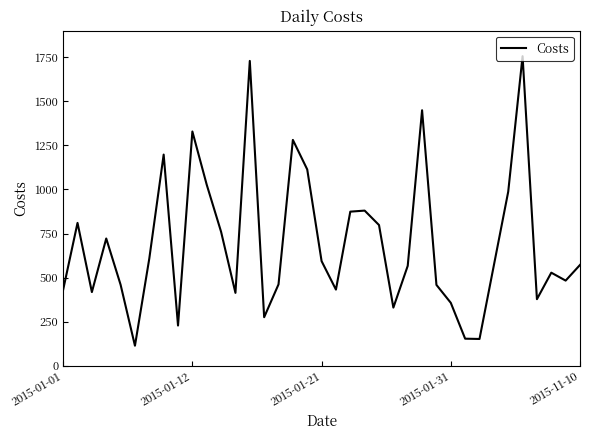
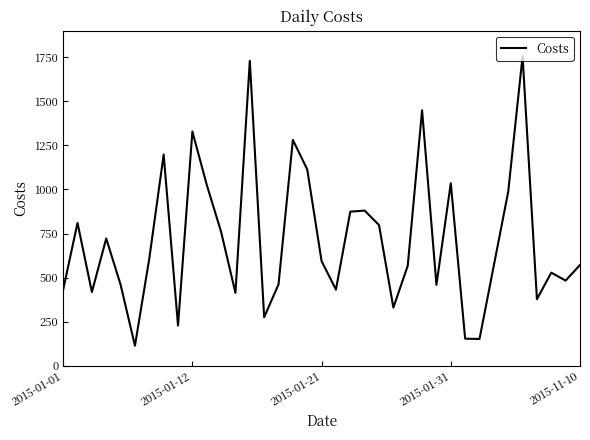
  {
    "2015-01-01": 430,
    "2015-01-12": 1330,
    "2015-01-21": 590,
-   "2015-01-31": 360,
+   "2015-01-31": 1040,
    "2015-11-10": 570
  }
